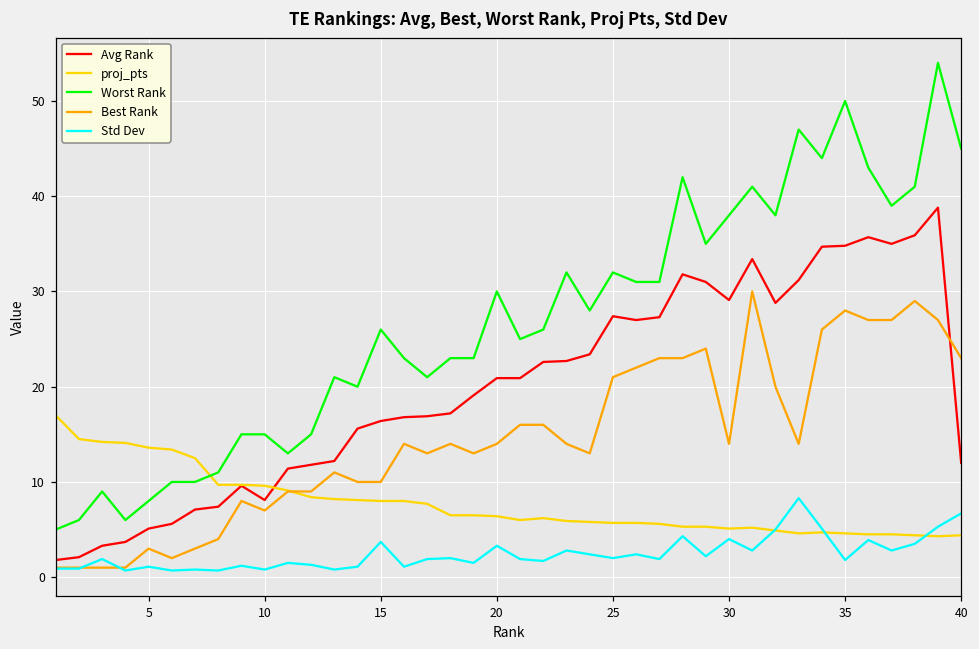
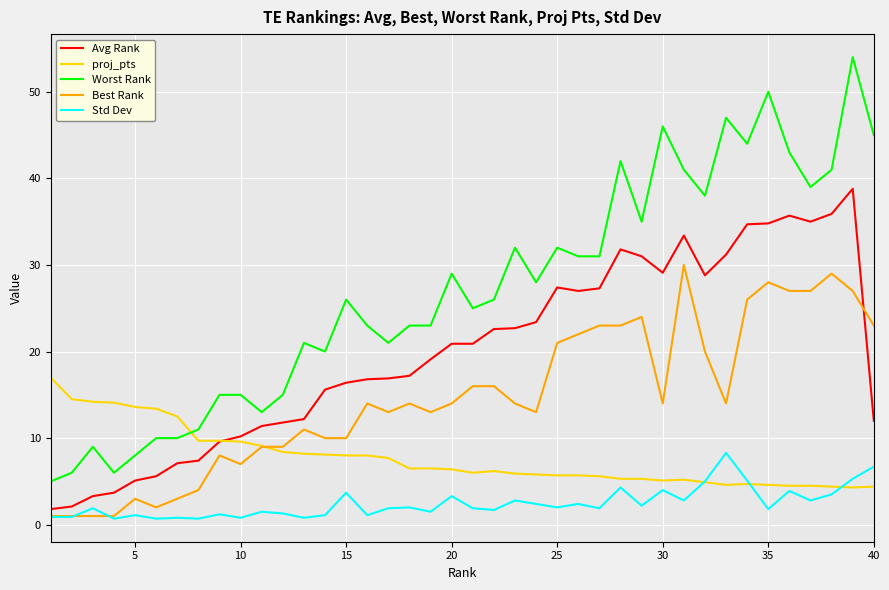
  {
    "Avg Rank": {
      "5": 5,
-     "10": 8,
+     "10": 10,
      "15": 16,
      "20": 21,
      "25": 27,
      "30": 29,
      "35": 35,
      "40": 12
    },
    "Worst Rank": {
      "5": 8,
      "10": 15,
      "15": 26,
-     "20": 30,
+     "20": 29,
      "25": 32,
-     "30": 38,
+     "30": 46,
      "35": 50,
      "40": 45
    },
    "Std Dev": {
      "5": 1,
      "10": 1,
      "15": 4,
      "20": 3,
      "25": 2,
      "30": 4,
      "35": 2,
      "40": 7
    }
  }
